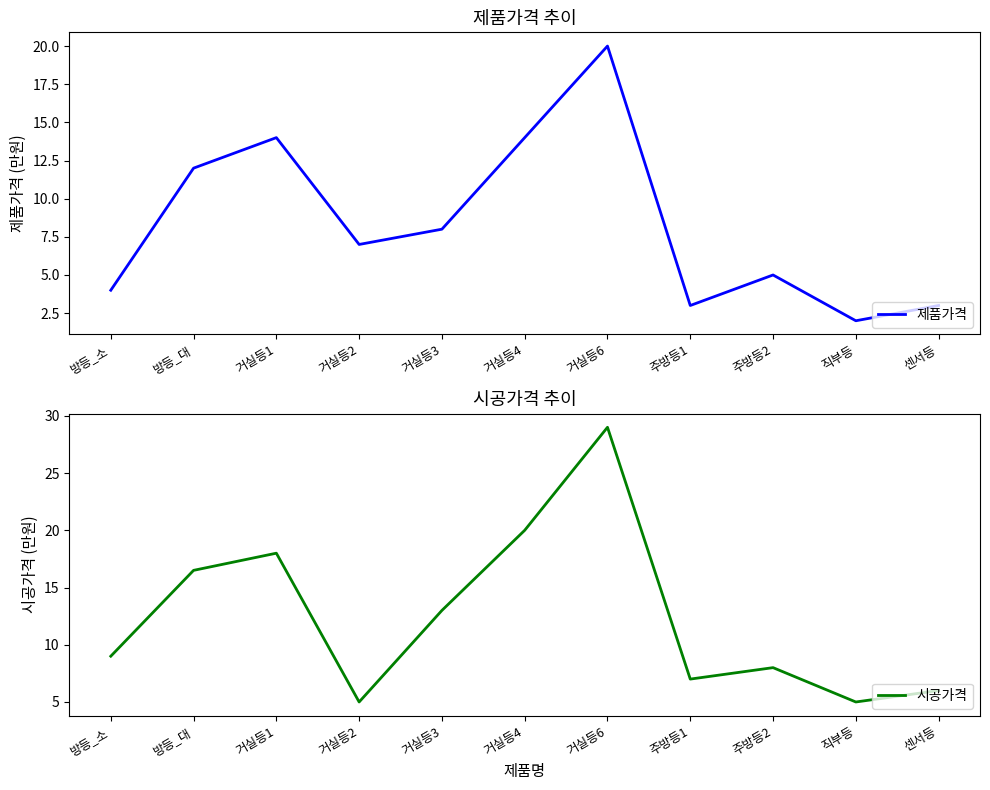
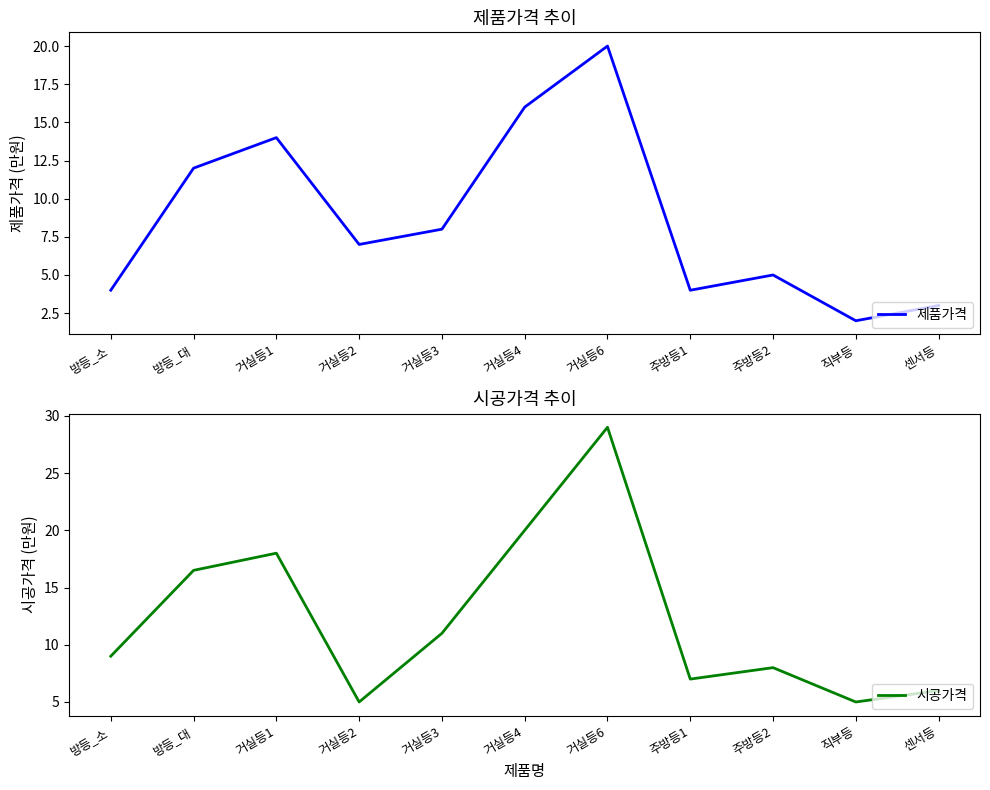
  {
    "제품가격 추이": {
      "방등_소": 4,
      "방등_대": 12,
      "거실등1": 14,
      "거실등2": 7,
      "거실등3": 8,
-     "거실등4": 14,
+     "거실등4": 16,
      "거실등6": 20,
-     "주방등1": 3,
+     "주방등1": 4,
      "주방등2": 5,
      "직부등": 2
    },
    "시공가격 추이": {
      "방등_소": 9,
      "방등_대": 16.5,
      "거실등1": 18,
      "거실등2": 5,
-     "거실등3": 13,
+     "거실등3": 11,
      "거실등4": 20,
      "거실등6": 29,
      "주방등1": 7,
      "주방등2": 8,
      "직부등": 5
    }
  }
